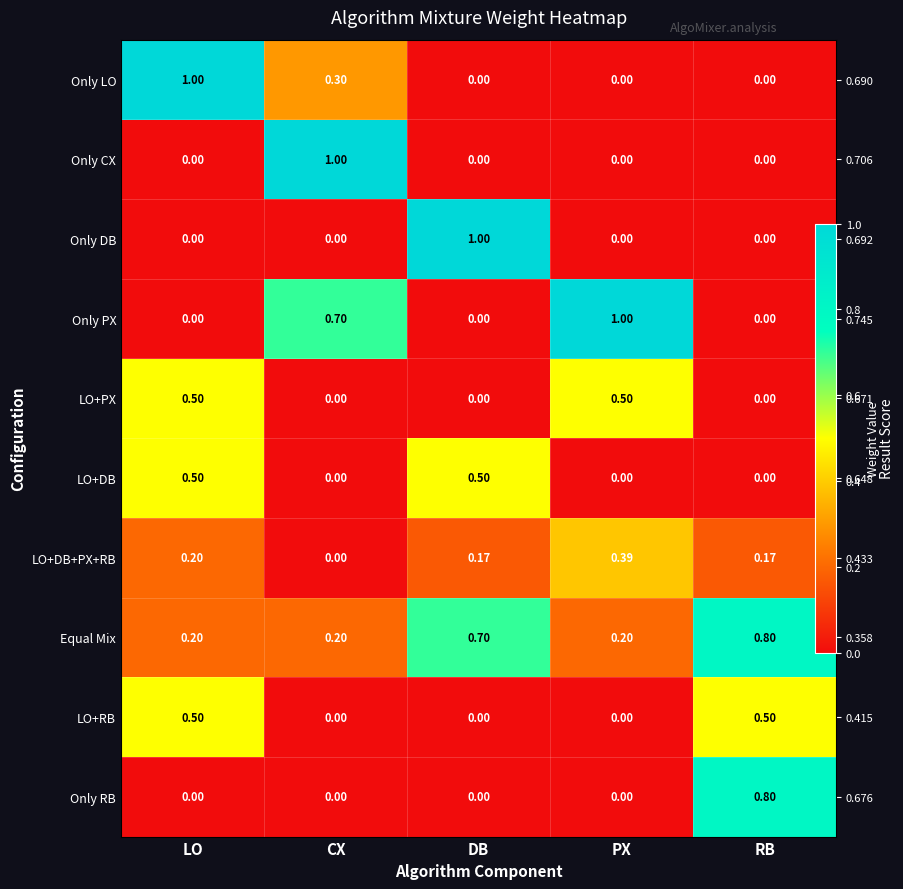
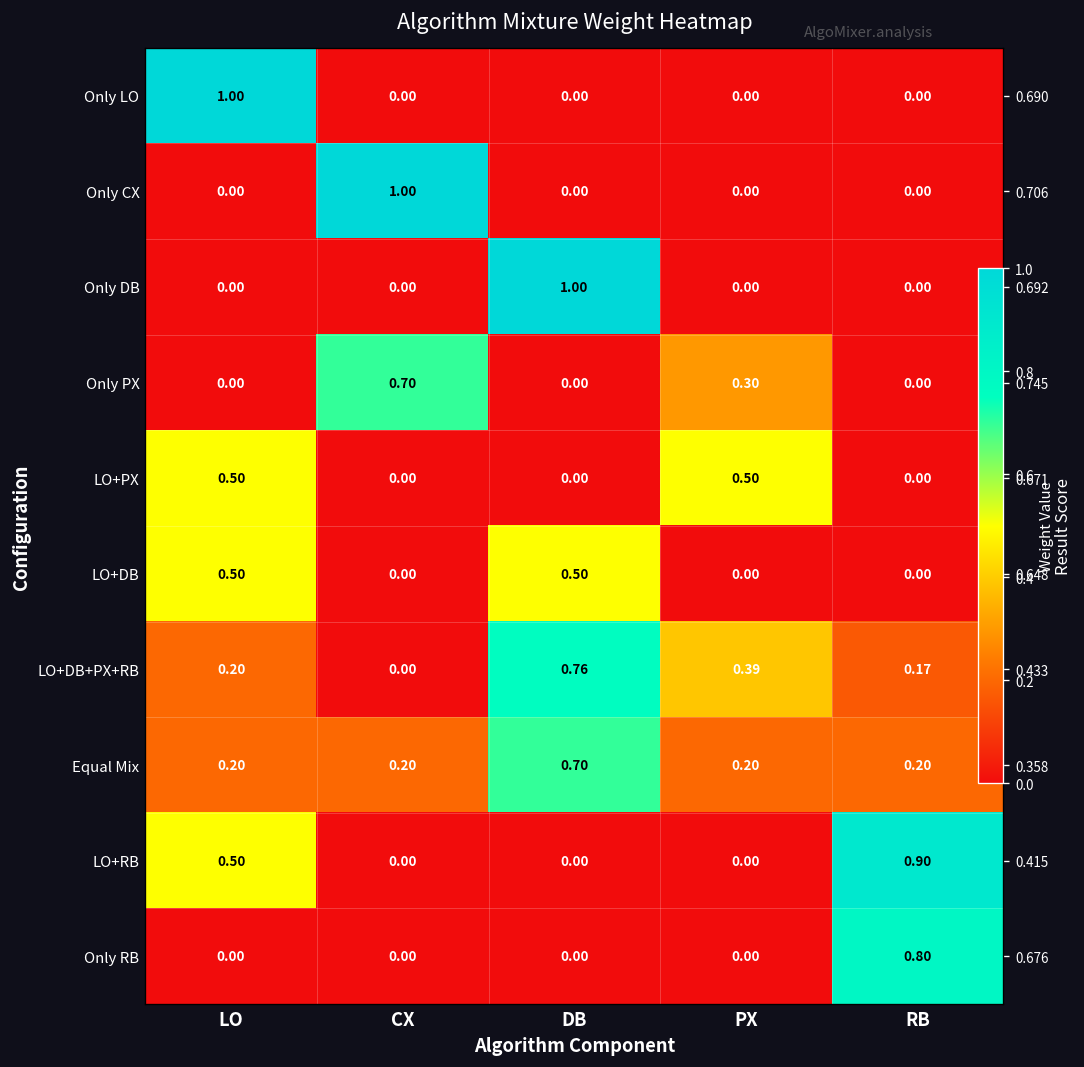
  {
    "Only LO": {
      "LO": 1.00,
-     "CX": 0.30,
+     "CX": 0.00,
      "DB": 0.00,
      "PX": 0.00,
      "RB": 0.00
    },
    "Only CX": {
      "LO": 0.00,
      "CX": 1.00,
      "DB": 0.00,
      "PX": 0.00,
      "RB": 0.00
    },
    "Only DB": {
      "LO": 0.00,
      "CX": 0.00,
      "DB": 1.00,
      "PX": 0.00,
      "RB": 0.00
    },
    "Only PX": {
      "LO": 0.00,
      "CX": 0.70,
      "DB": 0.00,
-     "PX": 1.00,
+     "PX": 0.30,
      "RB": 0.00
    },
    "LO+PX": {
      "LO": 0.50,
      "CX": 0.00,
      "DB": 0.00,
      "PX": 0.50,
      "RB": 0.00
    },
    "LO+DB": {
      "LO": 0.50,
      "CX": 0.00,
      "DB": 0.50,
      "PX": 0.00,
      "RB": 0.00
    },
    "LO+DB+PX+RB": {
      "LO": 0.20,
      "CX": 0.00,
-     "DB": 0.17,
+     "DB": 0.76,
      "PX": 0.39,
      "RB": 0.17
    },
    "Equal Mix": {
      "LO": 0.20,
      "CX": 0.20,
      "DB": 0.70,
      "PX": 0.20,
-     "RB": 0.80
+     "RB": 0.20
    },
    "LO+RB": {
      "LO": 0.50,
      "CX": 0.00,
      "DB": 0.00,
      "PX": 0.00,
-     "RB": 0.50
+     "RB": 0.90
    },
    "Only RB": {
      "LO": 0.00,
      "CX": 0.00,
      "DB": 0.00,
      "PX": 0.00,
      "RB": 0.80
    }
  }
